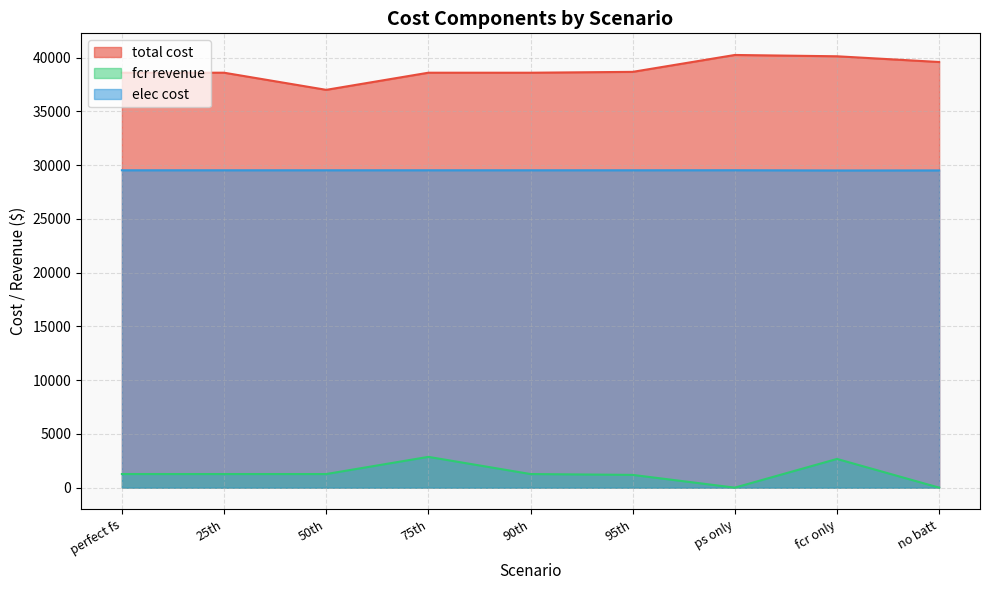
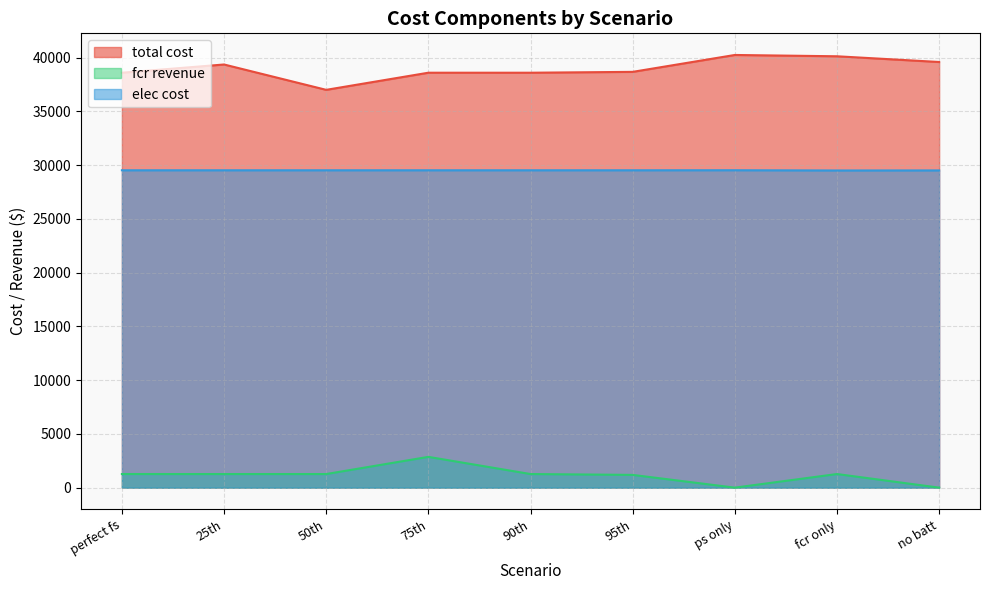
  {
    "total cost": {
-     "25th": 38600,
+     "25th": 39400,
      "50th": 37000,
      "75th": 38600,
      "90th": 38600,
      "95th": 38700,
      "ps only": 40300,
      "fcr only": 40100,
      "no batt": 39600
    },
    "fcr revenue": {
      "perfect fs": 1300,
      "25th": 1300,
      "50th": 1300,
      "75th": 2900,
      "90th": 1300,
      "95th": 1200,
      "ps only": 0,
-     "fcr only": 2700,
+     "fcr only": 1300,
      "no batt": 0
    },
    "elec cost": {
      "perfect fs": 29500,
      "25th": 29500,
      "50th": 29500,
      "75th": 29500,
      "90th": 29500,
      "95th": 29500,
      "ps only": 29500,
      "fcr only": 29500,
      "no batt": 29500
    }
  }
